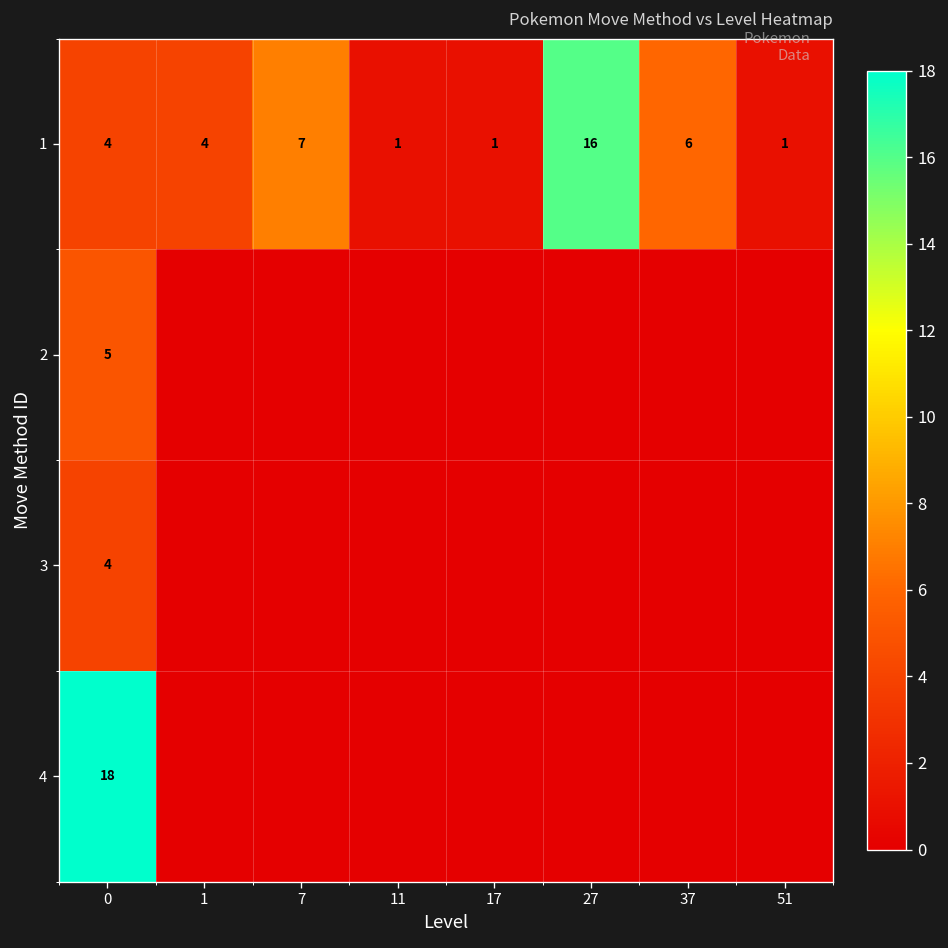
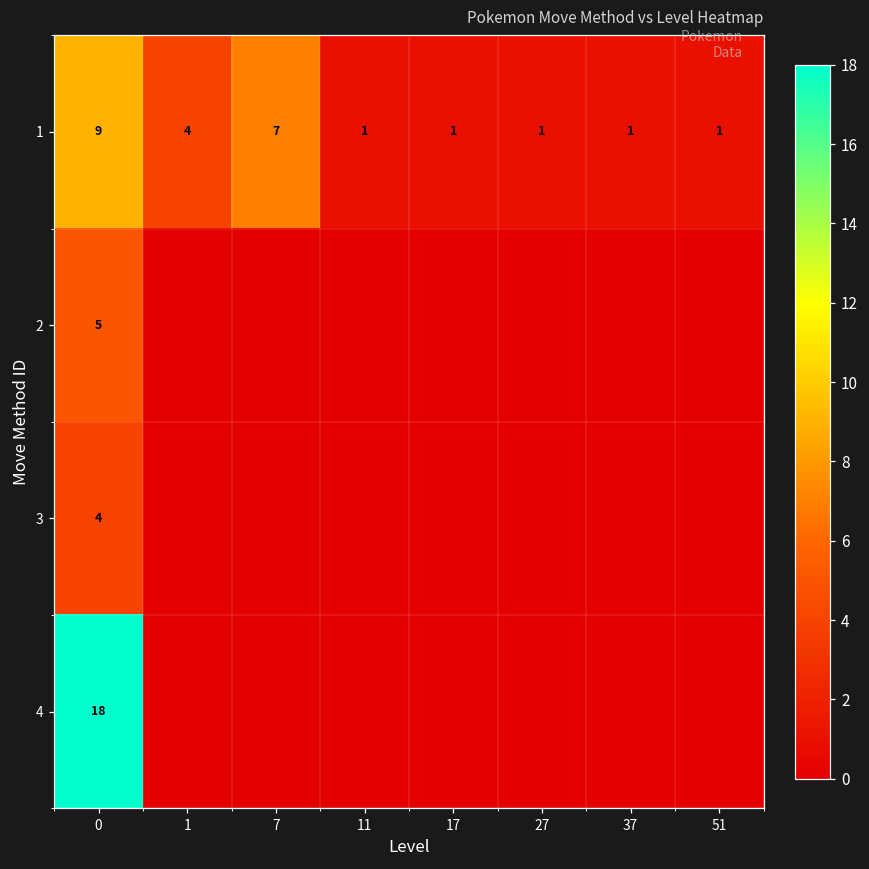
  {
    "1": {
-     "0": 4,
+     "0": 9,
      "1": 4,
      "7": 7,
      "11": 1,
      "17": 1,
-     "27": 16,
-     "37": 6,
+     "27": 1,
+     "37": 1,
      "51": 1
    },
    "2": {
      "0": 5
    },
    "3": {
      "0": 4
    },
    "4": {
      "0": 18
    }
  }
